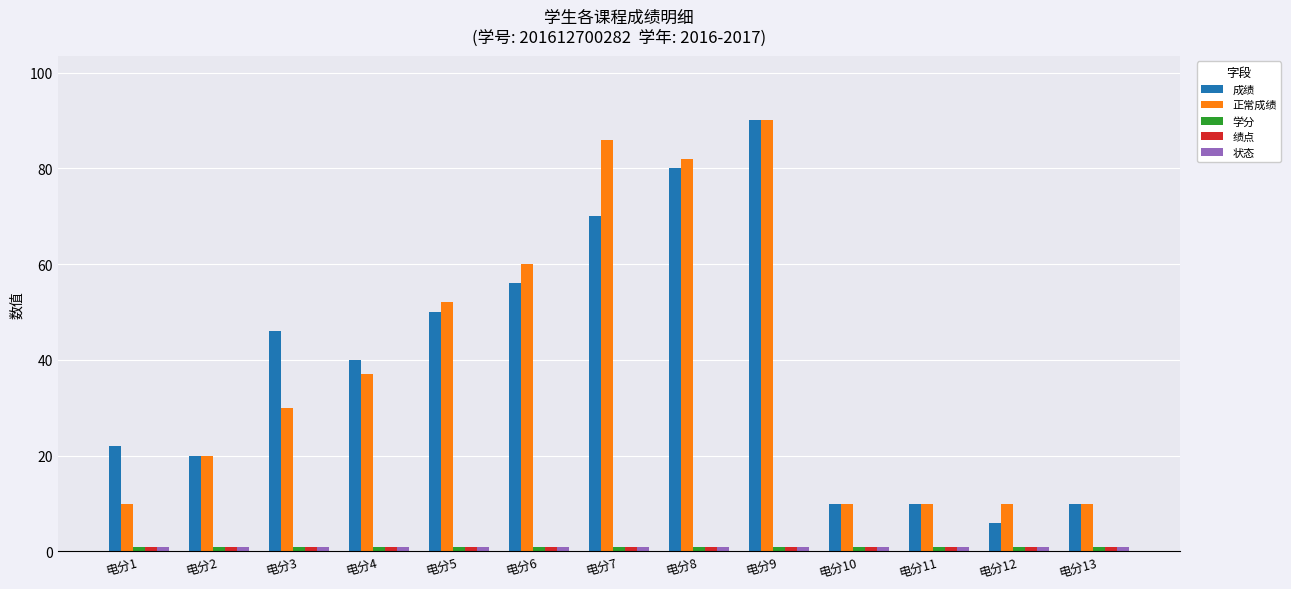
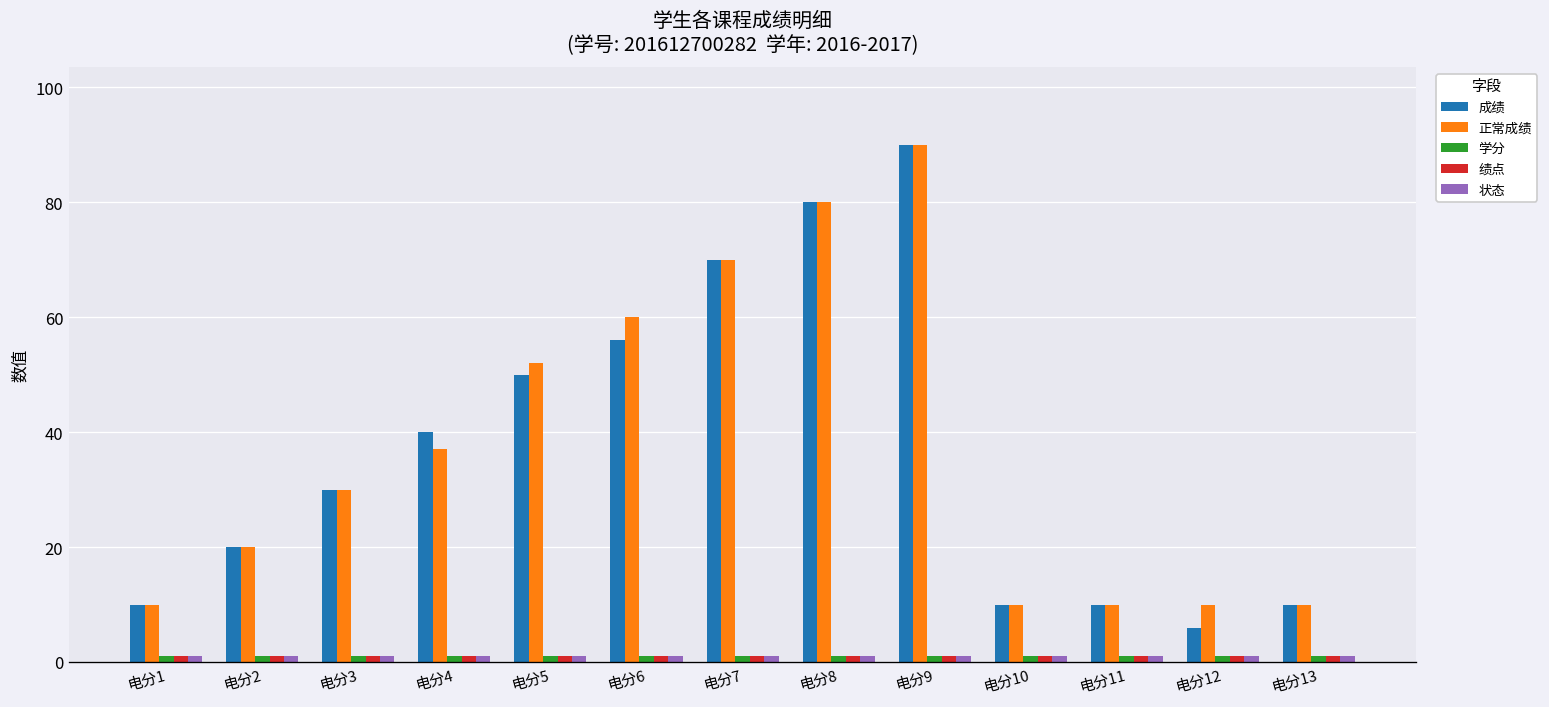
  {
    "成绩": {
-     "电分1": 22,
+     "电分1": 10,
      "电分2": 20,
-     "电分3": 46,
+     "电分3": 30,
      "电分4": 40,
      "电分5": 50,
      "电分6": 56,
      "电分7": 70,
      "电分8": 80,
      "电分9": 90,
      "电分10": 10,
      "电分11": 10,
      "电分12": 6,
      "电分13": 10
    },
    "正常成绩": {
      "电分1": 10,
      "电分2": 20,
      "电分3": 30,
      "电分4": 37,
      "电分5": 52,
      "电分6": 60,
-     "电分7": 86,
-     "电分8": 82,
+     "电分7": 70,
+     "电分8": 80,
      "电分9": 90,
      "电分10": 10,
      "电分11": 10,
      "电分12": 10,
      "电分13": 10
    },
    "学分": {
      "电分1": 1,
      "电分2": 1,
      "电分3": 1,
      "电分4": 1,
      "电分5": 1,
      "电分6": 1,
      "电分7": 1,
      "电分8": 1,
      "电分9": 1,
      "电分10": 1,
      "电分11": 1,
      "电分12": 1,
      "电分13": 1
    },
    "绩点": {
      "电分1": 1,
      "电分2": 1,
      "电分3": 1,
      "电分4": 1,
      "电分5": 1,
      "电分6": 1,
      "电分7": 1,
      "电分8": 1,
      "电分9": 1,
      "电分10": 1,
      "电分11": 1,
      "电分12": 1,
      "电分13": 1
    },
    "状态": {
      "电分1": 1,
      "电分2": 1,
      "电分3": 1,
      "电分4": 1,
      "电分5": 1,
      "电分6": 1,
      "电分7": 1,
      "电分8": 1,
      "电分9": 1,
      "电分10": 1,
      "电分11": 1,
      "电分12": 1,
      "电分13": 1
    }
  }
